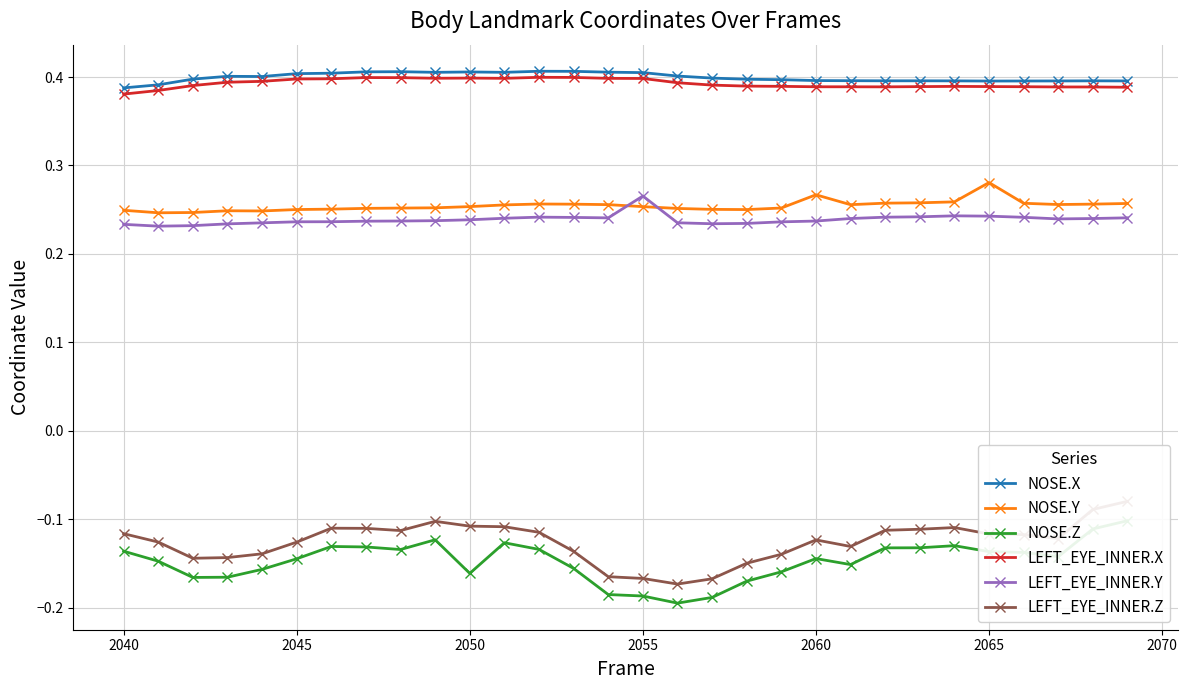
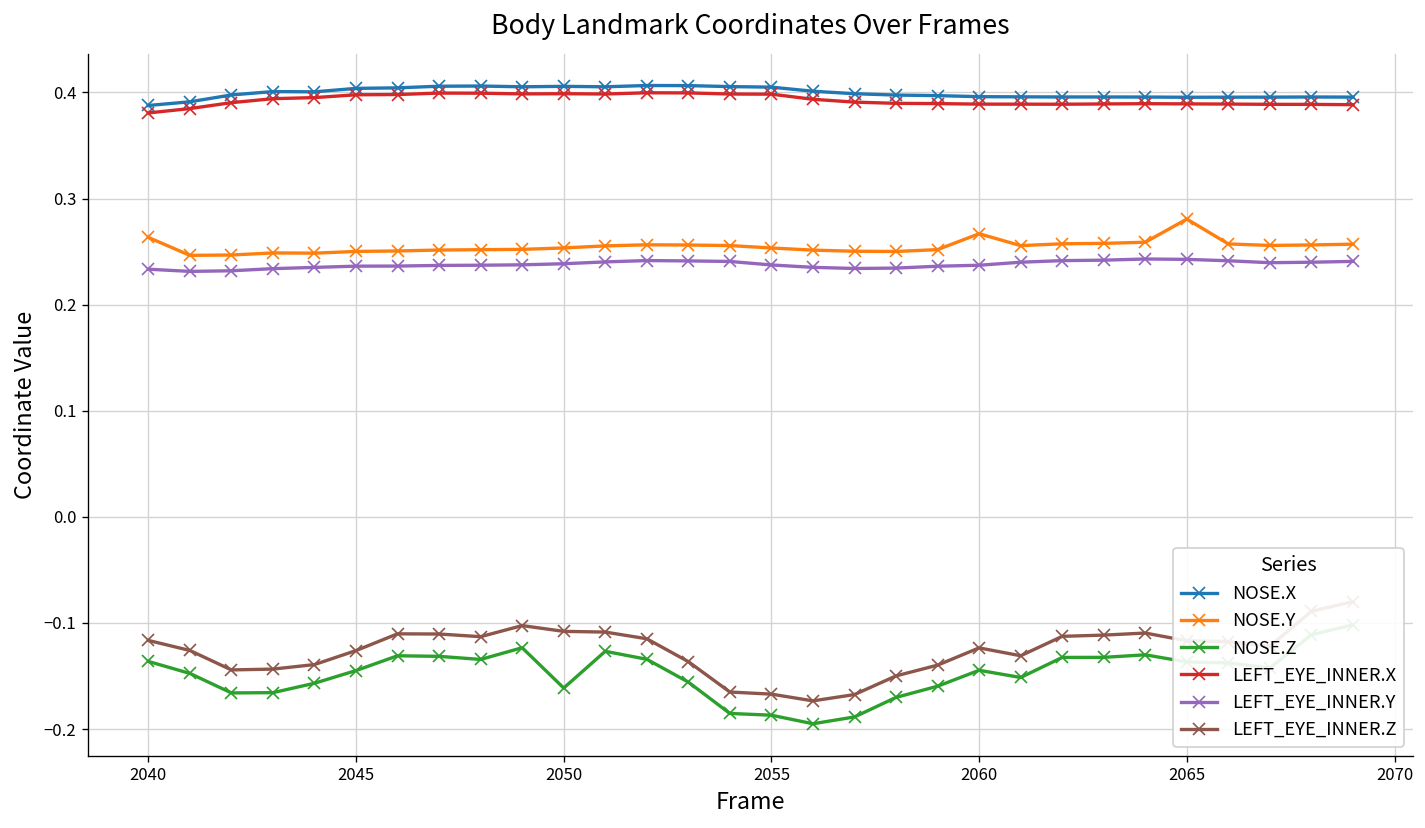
  {
    "NOSE.X": {
      "2040": 0.39,
      "2045": 0.40,
      "2050": 0.41,
      "2055": 0.41,
      "2060": 0.40,
      "2065": 0.40
    },
    "NOSE.Y": {
-     "2040": 0.25,
+     "2040": 0.26,
      "2045": 0.25,
      "2050": 0.25,
      "2055": 0.25,
      "2060": 0.27,
      "2065": 0.28
    },
    "NOSE.Z": {
      "2040": -0.14,
      "2045": -0.14,
      "2050": -0.16,
      "2055": -0.19,
      "2060": -0.14
    },
    "LEFT_EYE_INNER.X": {
      "2040": 0.38,
      "2045": 0.40,
      "2050": 0.40,
      "2055": 0.40,
      "2060": 0.39,
      "2065": 0.39
    },
    "LEFT_EYE_INNER.Y": {
      "2040": 0.23,
      "2045": 0.24,
      "2050": 0.24,
-     "2055": 0.27,
+     "2055": 0.24,
      "2060": 0.24,
      "2065": 0.24
    },
    "LEFT_EYE_INNER.Z": {
      "2040": -0.12,
      "2045": -0.13,
      "2050": -0.11,
      "2055": -0.17,
      "2060": -0.12
    }
  }
